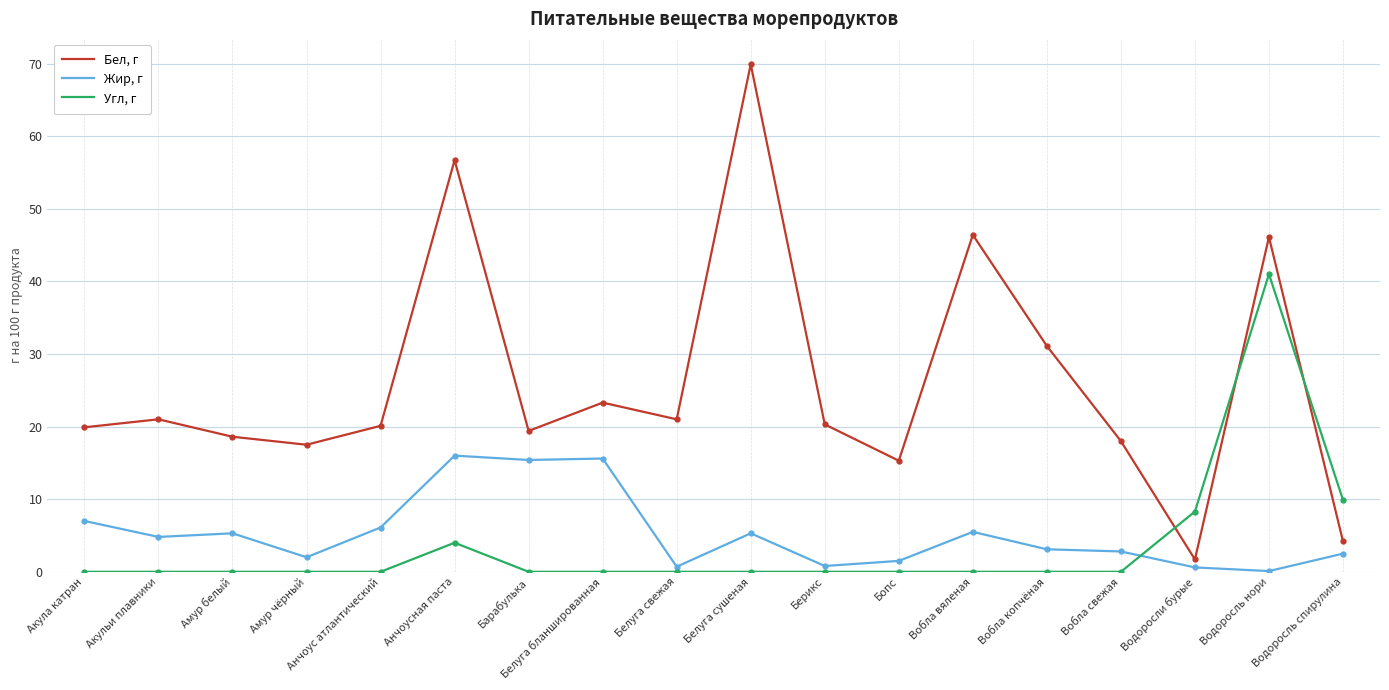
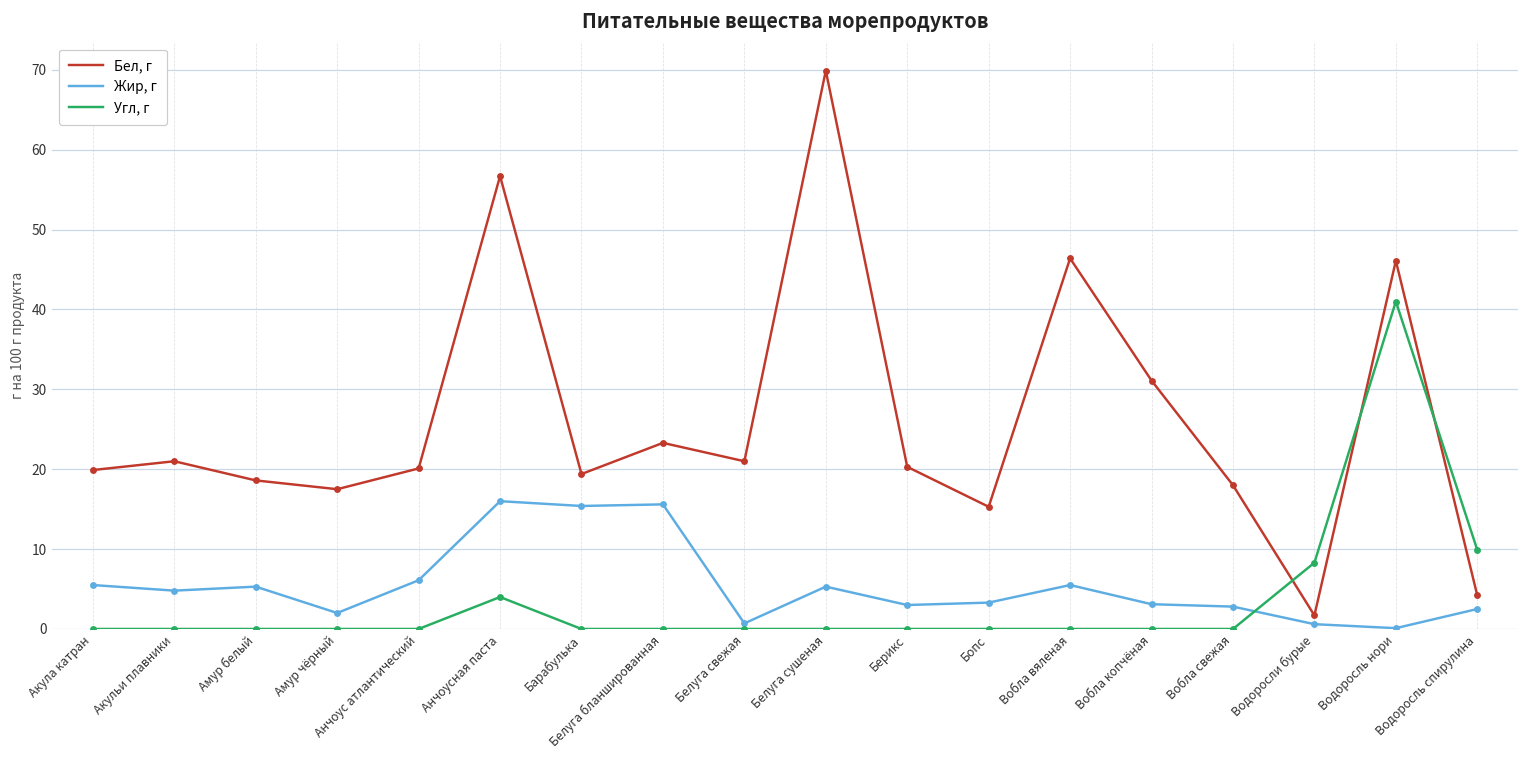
  {
    "Бел, г": {
      "Акула катран": 20,
      "Акульи плавники": 21,
      "Амур белый": 19,
      "Амур чёрный": 18,
      "Анчоус атлантический": 20,
      "Анчоусная паста": 57,
      "Барабулька": 19,
      "Белуга бланшированная": 23,
      "Белуга свежая": 21,
      "Белуга сушеная": 70,
      "Берикс": 20,
      "Бопс": 15,
      "Вобла вяленая": 46,
      "Вобла копчёная": 31,
      "Вобла свежая": 18,
      "Водоросли бурые": 2,
      "Водоросль нори": 46,
      "Водоросль спирулина": 4
    },
    "Жир, г": {
-     "Акула катран": 7,
+     "Акула катран": 6,
      "Акульи плавники": 5,
      "Амур белый": 5,
      "Амур чёрный": 2,
      "Анчоус атлантический": 6,
      "Анчоусная паста": 16,
      "Барабулька": 15,
      "Белуга бланшированная": 16,
      "Белуга свежая": 1,
      "Белуга сушеная": 5,
-     "Берикс": 1,
-     "Бопс": 2,
+     "Берикс": 3,
+     "Бопс": 3,
      "Вобла вяленая": 6,
      "Вобла копчёная": 3,
      "Вобла свежая": 3,
      "Водоросли бурые": 1,
      "Водоросль нори": 0,
      "Водоросль спирулина": 3
    },
    "Угл, г": {
      "Акула катран": 0,
      "Акульи плавники": 0,
      "Амур белый": 0,
      "Амур чёрный": 0,
      "Анчоус атлантический": 0,
      "Анчоусная паста": 4,
      "Барабулька": 0,
      "Белуга бланшированная": 0,
      "Белуга свежая": 0,
      "Белуга сушеная": 0,
      "Берикс": 0,
      "Бопс": 0,
      "Вобла вяленая": 0,
      "Вобла копчёная": 0,
      "Вобла свежая": 0,
      "Водоросли бурые": 8,
      "Водоросль нори": 41,
      "Водоросль спирулина": 10
    }
  }
